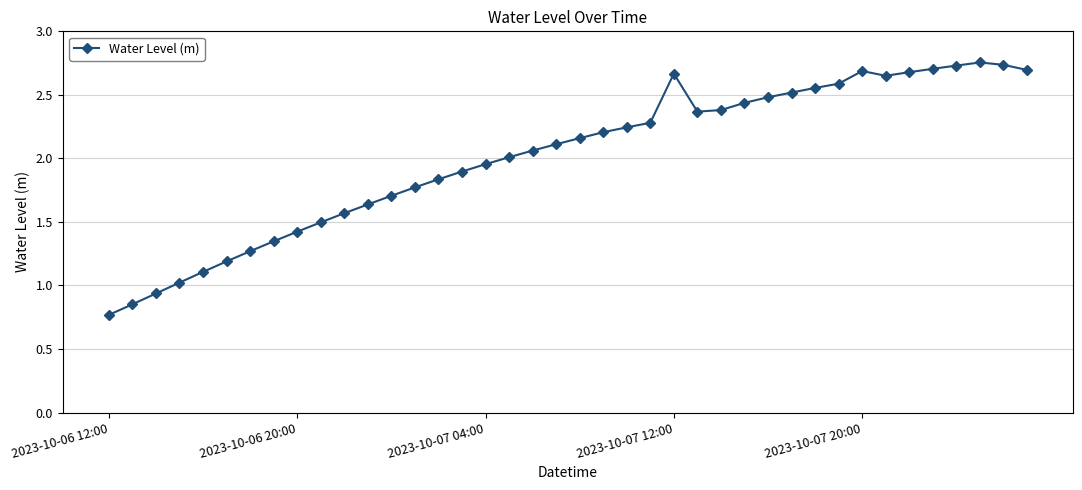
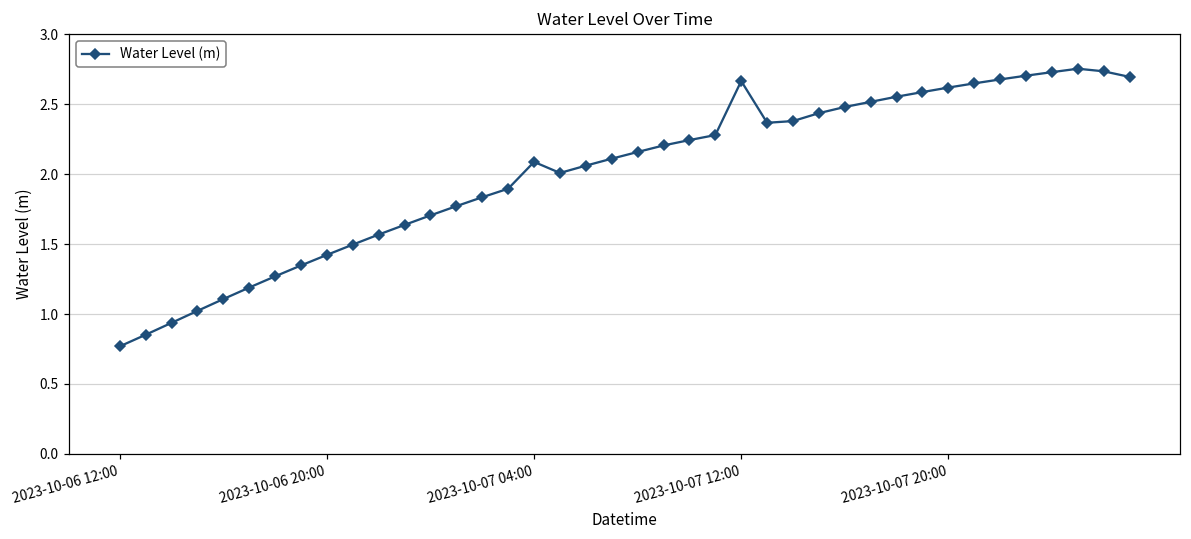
  {
    "2023-10-06 12:00": 0.77,
    "2023-10-06 20:00": 1.42,
-   "2023-10-07 04:00": 1.95,
+   "2023-10-07 04:00": 2.09,
    "2023-10-07 12:00": 2.67,
-   "2023-10-07 20:00": 2.69
+   "2023-10-07 20:00": 2.62
  }
